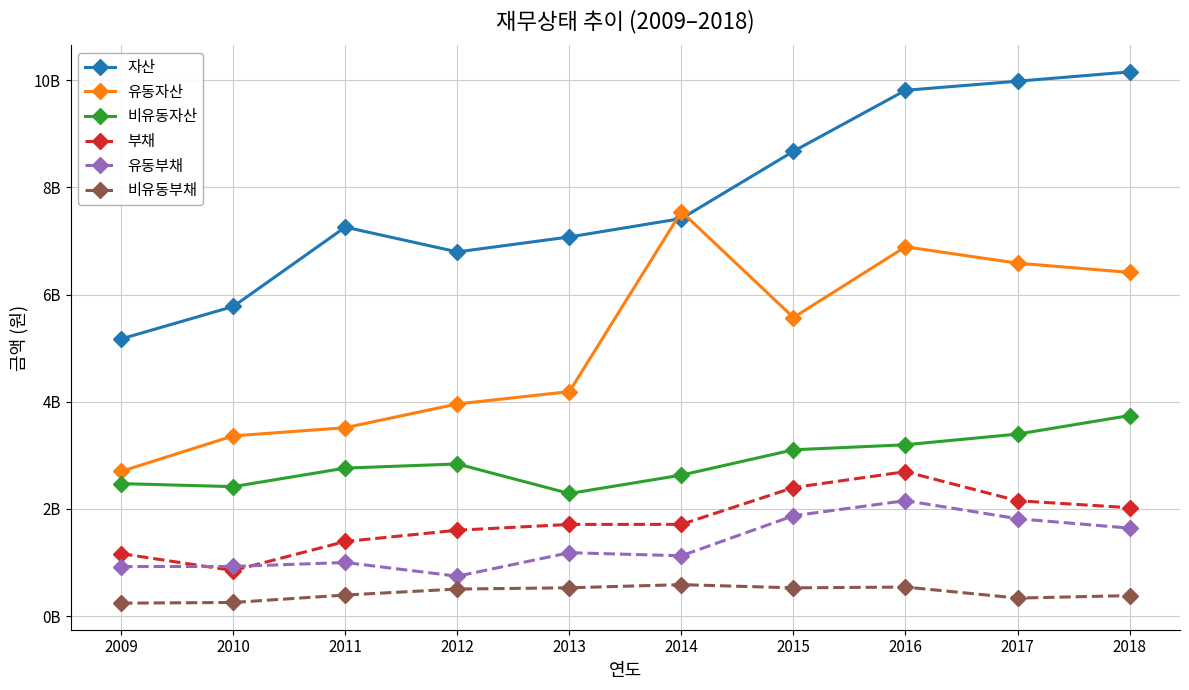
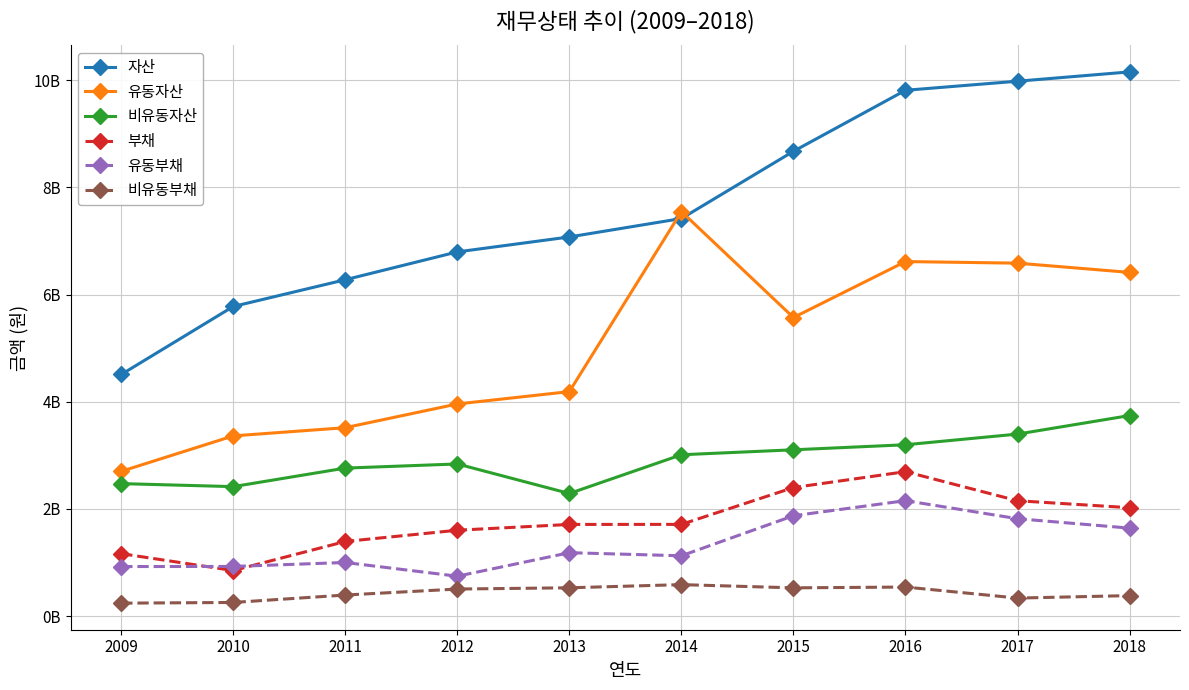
  {
    "자산": {
-     "2009": 5200000000,
+     "2009": 4500000000,
      "2010": 5800000000,
-     "2011": 7300000000,
+     "2011": 6300000000,
      "2012": 6800000000,
      "2013": 7100000000,
      "2014": 7400000000,
      "2015": 8700000000,
      "2016": 9800000000,
      "2017": 10000000000,
      "2018": 10200000000
    },
    "유동자산": {
      "2009": 2700000000,
      "2010": 3400000000,
      "2011": 3500000000,
      "2012": 4000000000,
      "2013": 4200000000,
      "2014": 7500000000,
      "2015": 5600000000,
-     "2016": 6900000000,
+     "2016": 6600000000,
      "2017": 6600000000,
      "2018": 6400000000
    },
    "비유동자산": {
      "2009": 2500000000,
      "2010": 2400000000,
      "2011": 2800000000,
      "2012": 2800000000,
      "2013": 2300000000,
-     "2014": 2600000000,
+     "2014": 3000000000,
      "2015": 3100000000,
      "2016": 3200000000,
      "2017": 3400000000,
      "2018": 3700000000
    },
    "부채": {
      "2009": 1200000000,
      "2010": 800000000,
      "2011": 1400000000,
      "2012": 1600000000,
      "2013": 1700000000,
      "2014": 1700000000,
      "2015": 2400000000,
      "2016": 2700000000,
      "2017": 2200000000,
      "2018": 2000000000
    },
    "유동부채": {
      "2009": 900000000,
      "2010": 900000000,
      "2011": 1000000000,
      "2012": 700000000,
      "2013": 1200000000,
      "2014": 1100000000,
      "2015": 1900000000,
      "2016": 2200000000,
      "2017": 1800000000,
      "2018": 1600000000
    },
    "비유동부채": {
      "2009": 200000000,
      "2010": 300000000,
      "2011": 400000000,
      "2012": 500000000,
      "2013": 500000000,
      "2014": 600000000,
      "2015": 500000000,
      "2016": 500000000,
      "2017": 300000000,
      "2018": 400000000
    }
  }
